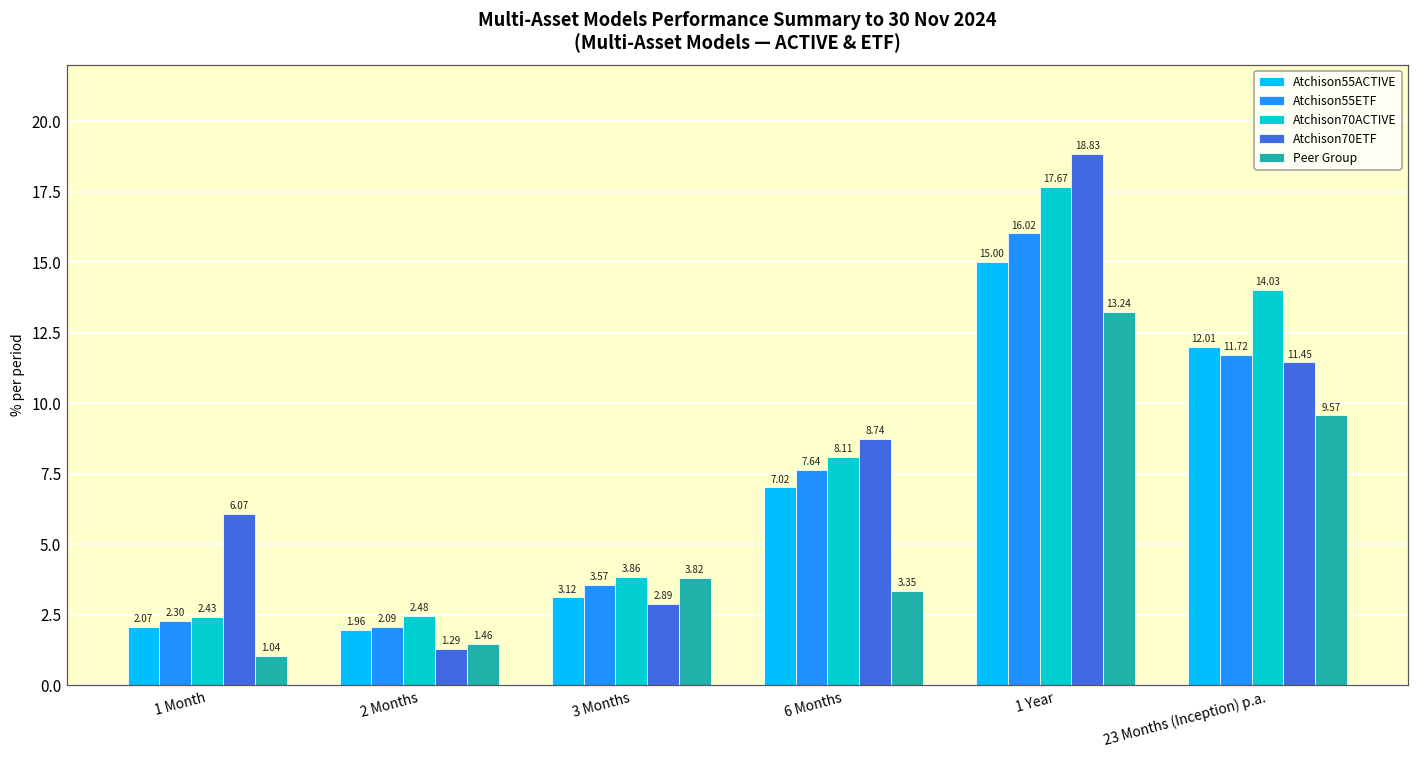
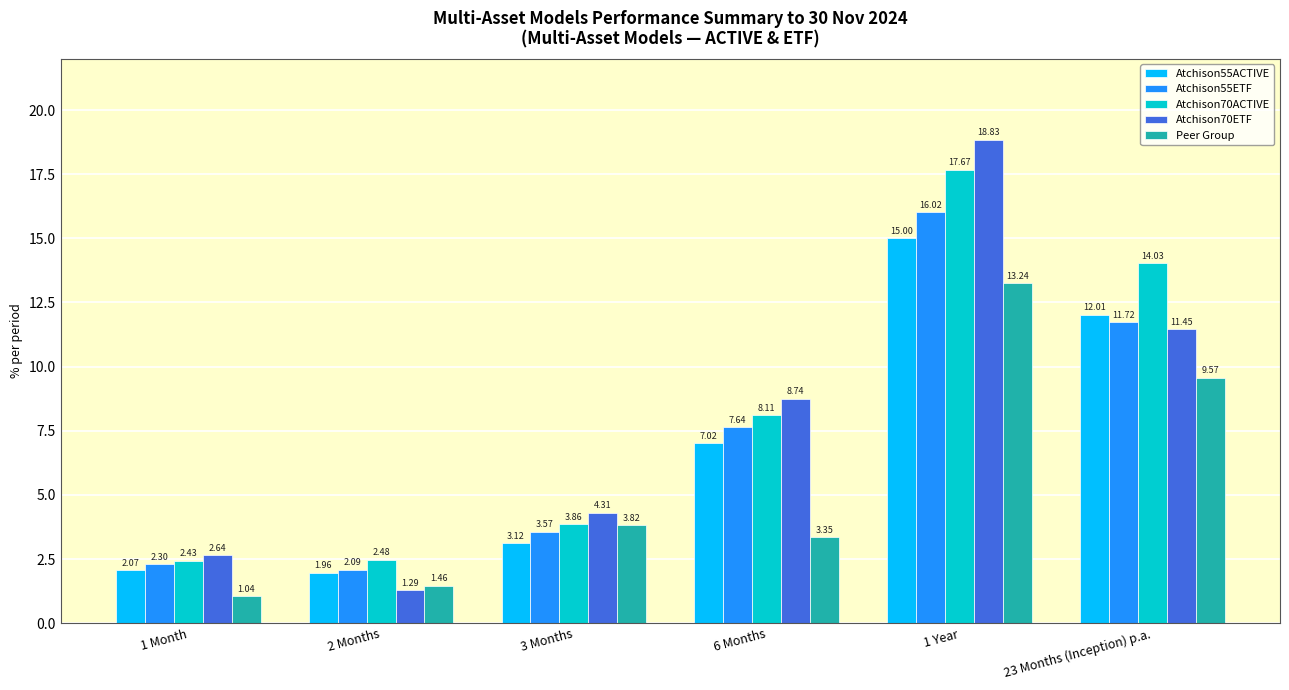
  {
    "Atchison70ETF": {
-     "1 Month": 6.07,
+     "1 Month": 2.64,
      "2 Months": 1.29,
-     "3 Months": 2.89,
+     "3 Months": 4.31,
      "6 Months": 8.74,
      "1 Year": 18.83,
      "23 Months (Inception) p.a.": 11.45
    }
  }
